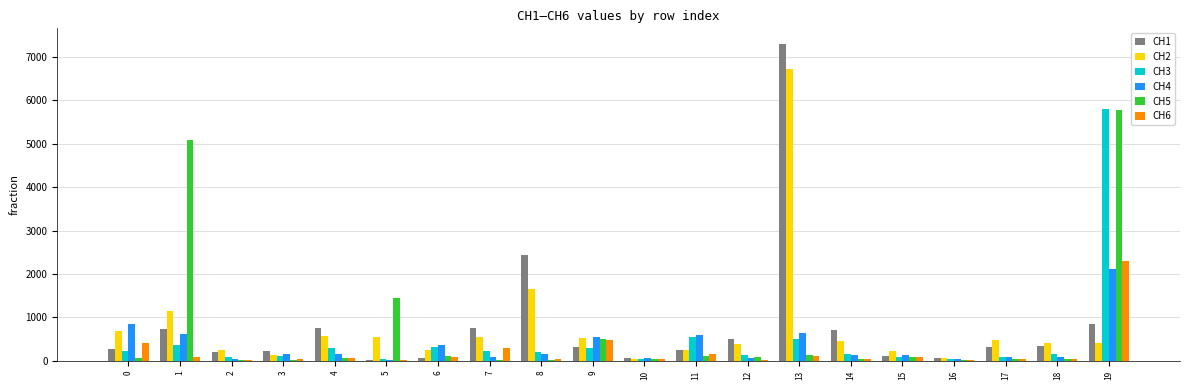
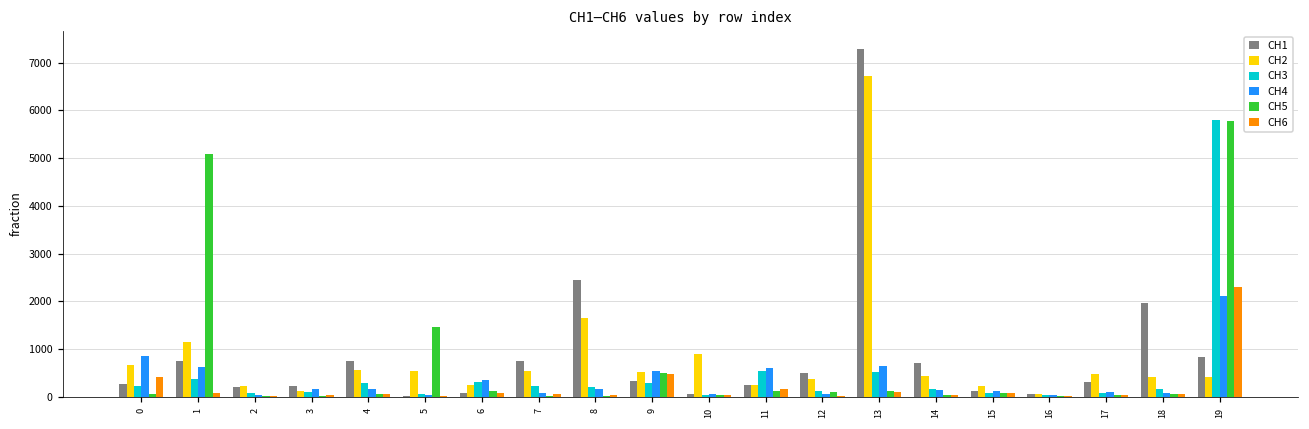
  {
    "CH1": {
      "0": 300,
      "1": 700,
      "2": 200,
      "3": 200,
      "4": 700,
      "6": 100,
      "7": 700,
      "8": 2400,
      "9": 300,
      "11": 200,
      "12": 500,
      "13": 7300,
      "14": 700,
      "15": 100,
      "16": 100,
      "17": 300,
-     "18": 300,
+     "18": 2000,
      "19": 800
    },
    "CH2": {
      "0": 700,
      "1": 1200,
      "2": 200,
      "3": 100,
      "4": 600,
      "5": 500,
      "6": 300,
      "7": 500,
      "8": 1700,
      "9": 500,
-     "10": 0,
+     "10": 900,
      "11": 300,
      "12": 400,
      "13": 6700,
      "14": 400,
      "15": 200,
      "16": 100,
      "17": 500,
      "18": 400,
      "19": 400
    },
    "CH3": {
      "0": 200,
      "1": 400,
      "2": 100,
      "3": 100,
      "4": 300,
      "6": 300,
      "7": 200,
      "8": 200,
      "9": 300,
      "11": 500,
      "12": 100,
      "13": 500,
      "14": 200,
      "15": 100,
      "17": 100,
      "18": 200,
      "19": 5800
    },
    "CH4": {
      "0": 900,
      "1": 600,
      "3": 200,
      "4": 200,
      "6": 400,
      "7": 100,
      "8": 200,
      "9": 500,
      "10": 100,
      "11": 600,
      "12": 100,
      "13": 700,
      "14": 100,
      "15": 100,
      "17": 100,
      "18": 100,
      "19": 2100
    },
    "CH5": {
      "0": 100,
      "1": 5100,
      "4": 100,
      "5": 1500,
      "6": 100,
      "9": 500,
      "11": 100,
      "12": 100,
      "13": 100,
      "15": 100,
      "19": 5800
    },
    "CH6": {
      "0": 400,
      "1": 100,
      "4": 100,
      "6": 100,
-     "7": 300,
+     "7": 100,
      "9": 500,
      "11": 200,
      "13": 100,
      "15": 100,
      "19": 2300
    }
  }
